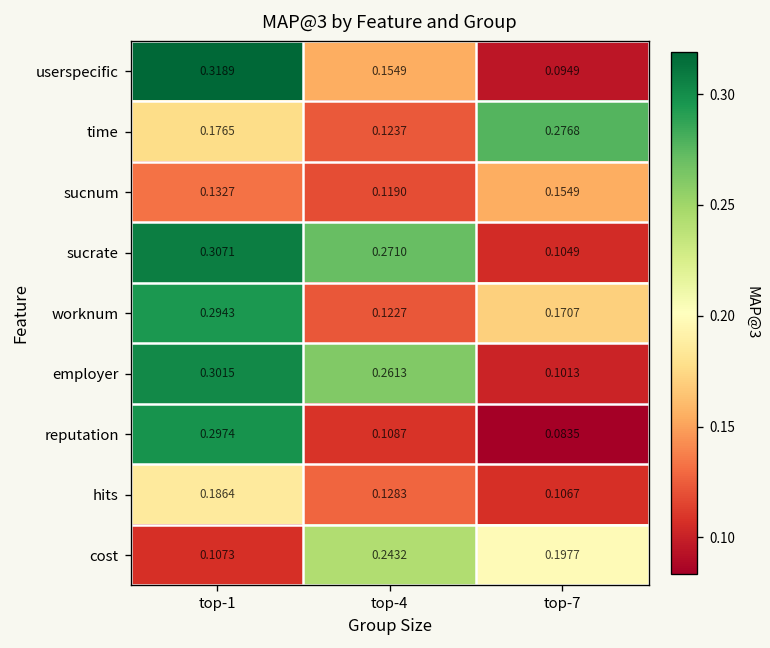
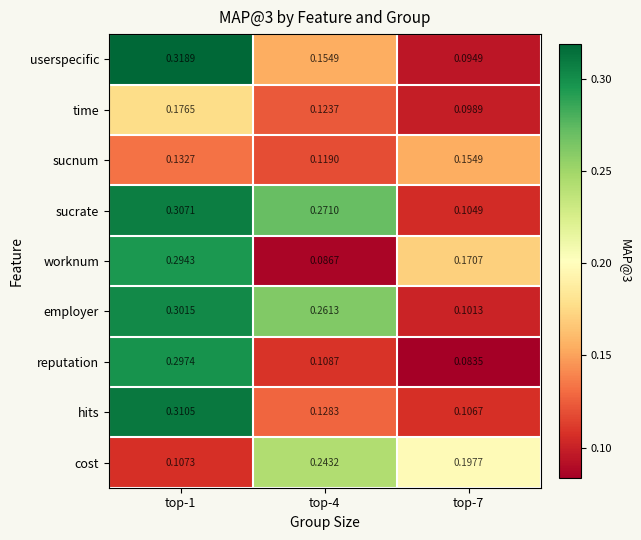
  {
    "userspecific": {
      "top-1": 0.3189,
      "top-4": 0.1549,
      "top-7": 0.0949
    },
    "time": {
      "top-1": 0.1765,
      "top-4": 0.1237,
-     "top-7": 0.2768
+     "top-7": 0.0989
    },
    "sucnum": {
      "top-1": 0.1327,
      "top-4": 0.1190,
      "top-7": 0.1549
    },
    "sucrate": {
      "top-1": 0.3071,
      "top-4": 0.2710,
      "top-7": 0.1049
    },
    "worknum": {
      "top-1": 0.2943,
-     "top-4": 0.1227,
+     "top-4": 0.0867,
      "top-7": 0.1707
    },
    "employer": {
      "top-1": 0.3015,
      "top-4": 0.2613,
      "top-7": 0.1013
    },
    "reputation": {
      "top-1": 0.2974,
      "top-4": 0.1087,
      "top-7": 0.0835
    },
    "hits": {
-     "top-1": 0.1864,
+     "top-1": 0.3105,
      "top-4": 0.1283,
      "top-7": 0.1067
    },
    "cost": {
      "top-1": 0.1073,
      "top-4": 0.2432,
      "top-7": 0.1977
    }
  }
